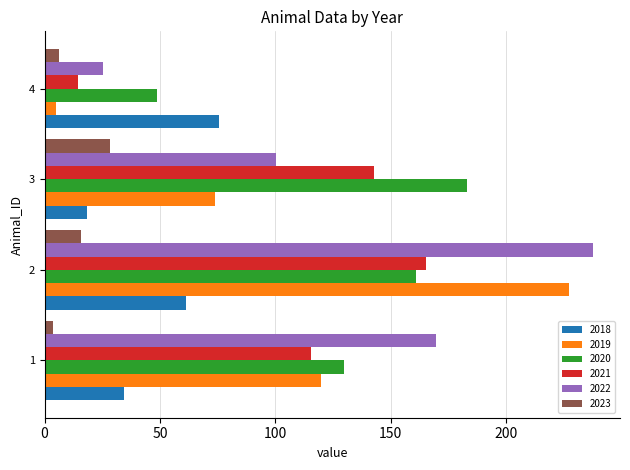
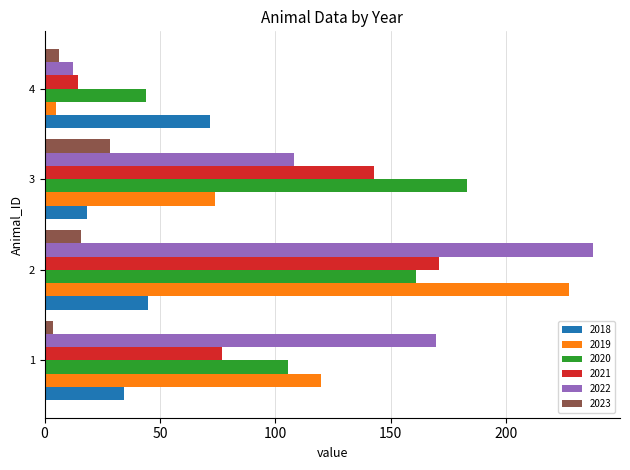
  {
    "2018": {
-     "4": 76,
+     "4": 72,
      "3": 18,
-     "2": 61,
+     "2": 45,
      "1": 35
    },
    "2019": {
      "4": 5,
      "3": 74,
      "2": 227,
      "1": 120
    },
    "2020": {
-     "4": 49,
+     "4": 44,
      "3": 183,
      "2": 161,
-     "1": 130
+     "1": 105
    },
    "2021": {
      "4": 14,
      "3": 143,
-     "2": 165,
-     "1": 115
+     "2": 171,
+     "1": 77
    },
    "2022": {
-     "4": 25,
-     "3": 100,
+     "4": 12,
+     "3": 108,
      "2": 237,
      "1": 170
    },
    "2023": {
      "4": 6,
      "3": 28,
      "2": 16,
      "1": 4
    }
  }
